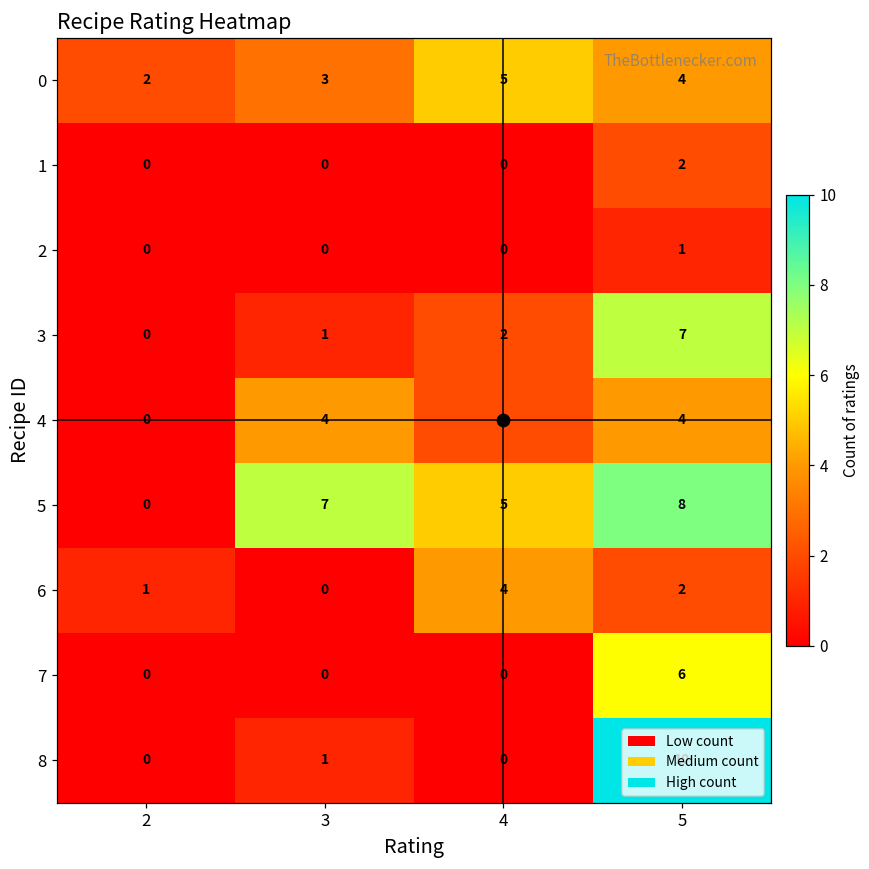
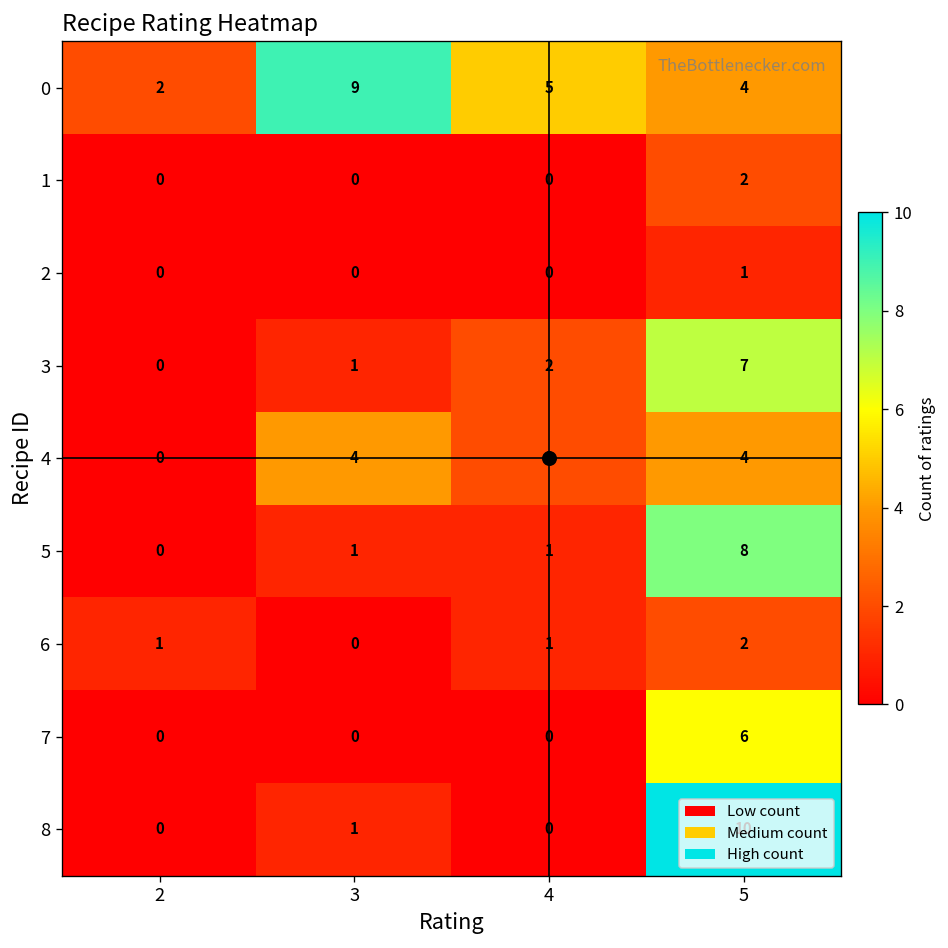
  {
    "0": {
      "2": 2,
-     "3": 3,
+     "3": 9,
      "4": 5
    },
    "1": {
      "2": 0,
      "3": 0,
      "4": 0,
      "5": 2
    },
    "2": {
      "2": 0,
      "3": 0,
      "4": 0,
      "5": 1
    },
    "3": {
      "2": 0,
      "3": 1,
      "4": 2,
      "5": 7
    },
    "4": {
      "2": 0,
      "3": 4,
      "5": 4
    },
    "5": {
      "2": 0,
-     "3": 7,
-     "4": 5,
+     "3": 1,
+     "4": 1,
      "5": 8
    },
    "6": {
      "2": 1,
      "3": 0,
-     "4": 4,
+     "4": 1,
      "5": 2
    },
    "7": {
      "2": 0,
      "3": 0,
      "4": 0,
      "5": 6
    },
    "8": {
      "2": 0,
      "3": 1,
      "4": 0
    }
  }
